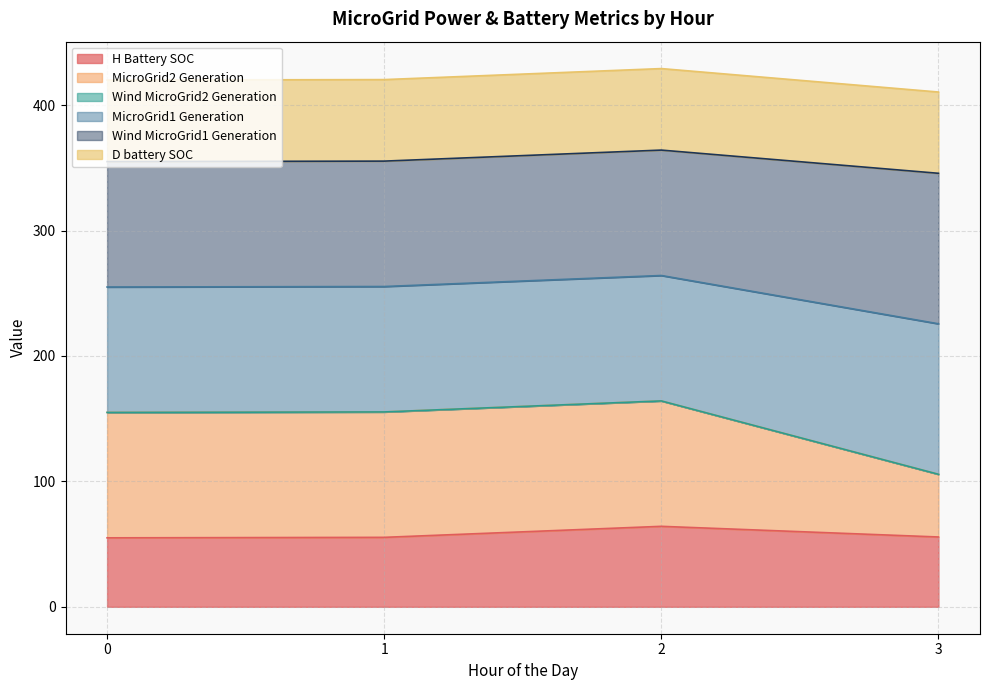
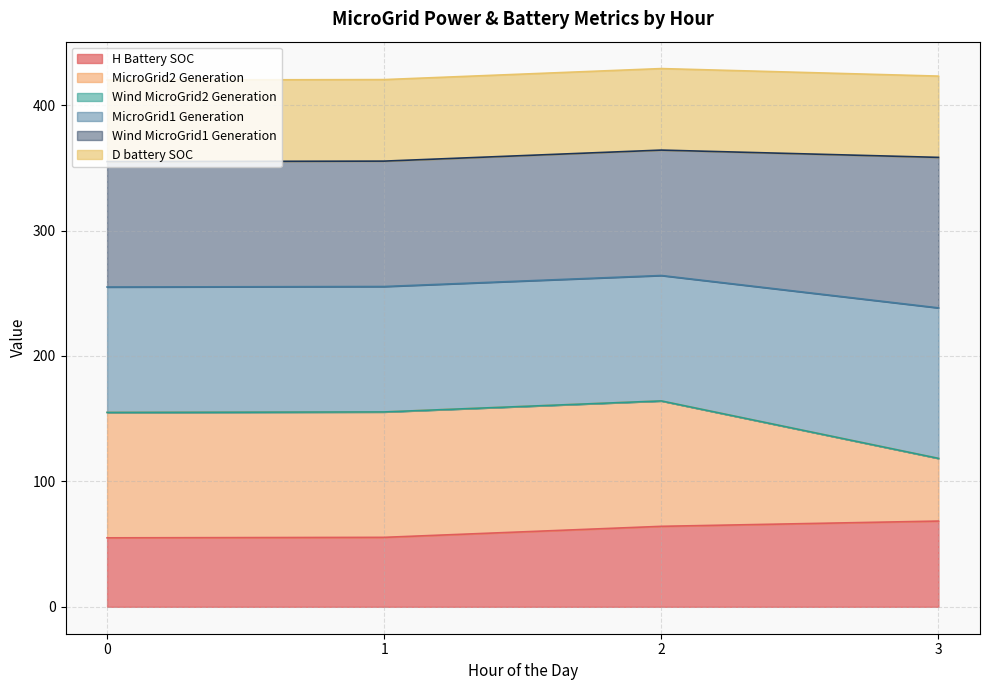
  {
    "H Battery SOC": {
      "0": 55,
      "1": 55,
      "2": 64,
-     "3": 56
+     "3": 68
    },
    "D battery SOC": {
      "1": 65,
      "2": 65,
      "3": 65
    }
  }
